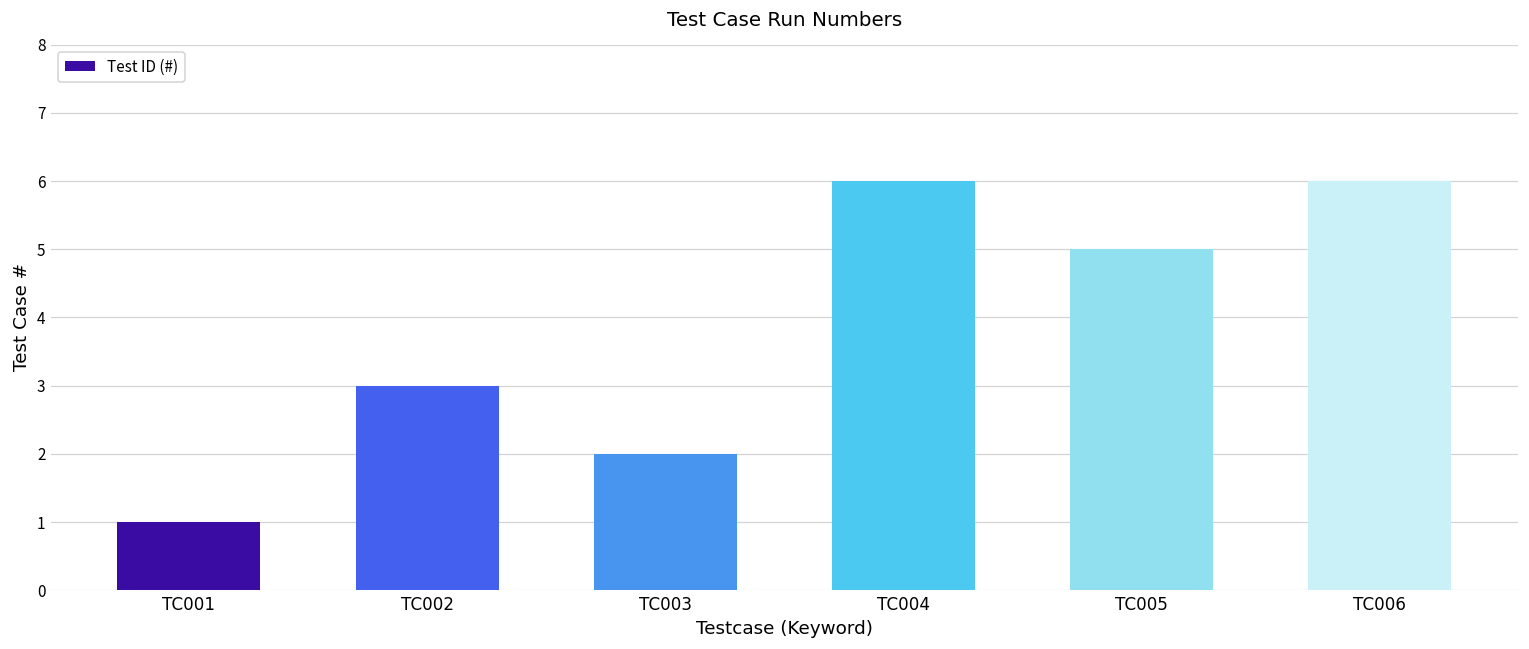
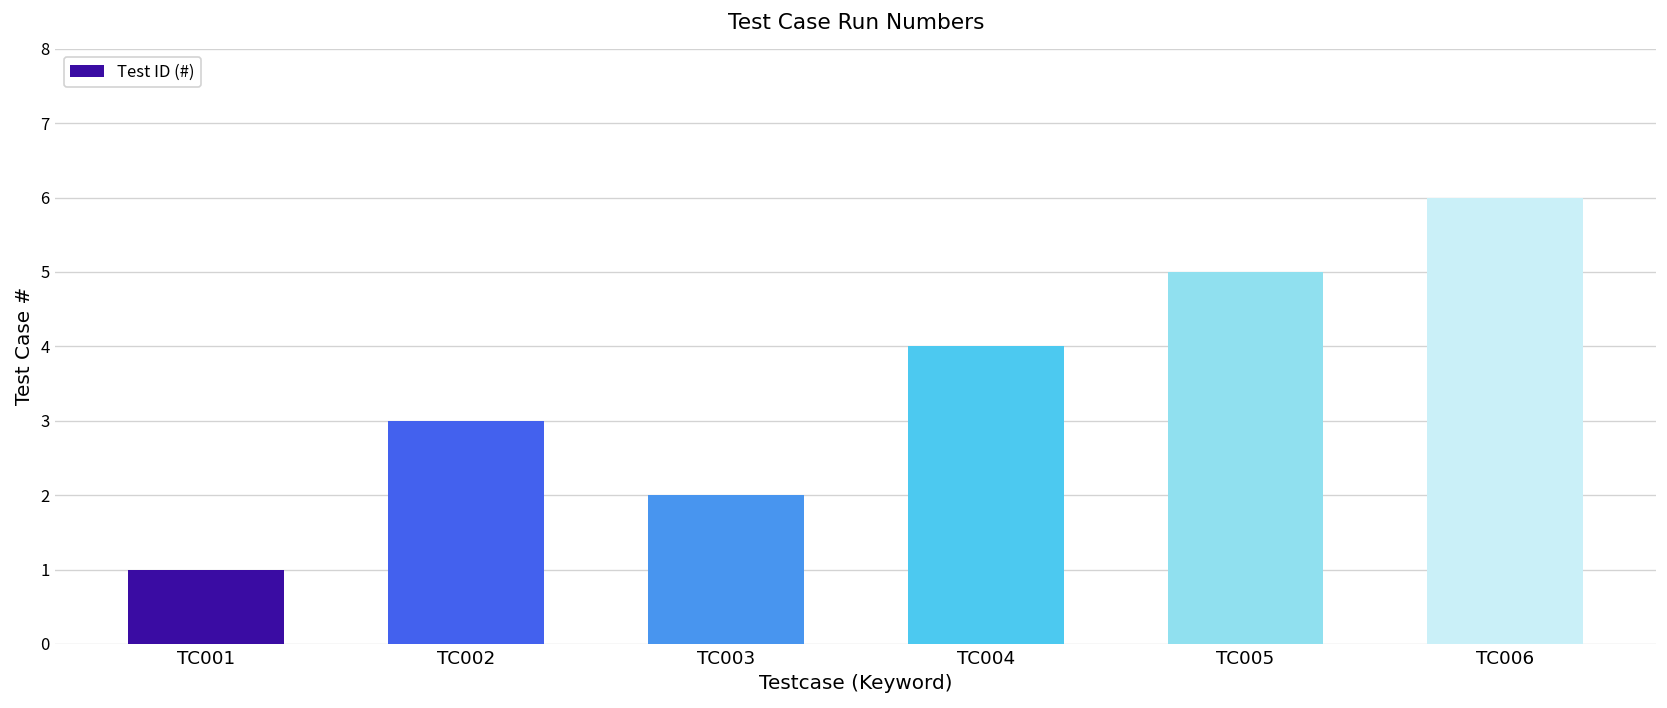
  {
    "TC001": 1,
    "TC002": 3,
    "TC003": 2,
-   "TC004": 6,
+   "TC004": 4,
    "TC005": 5,
    "TC006": 6
  }
